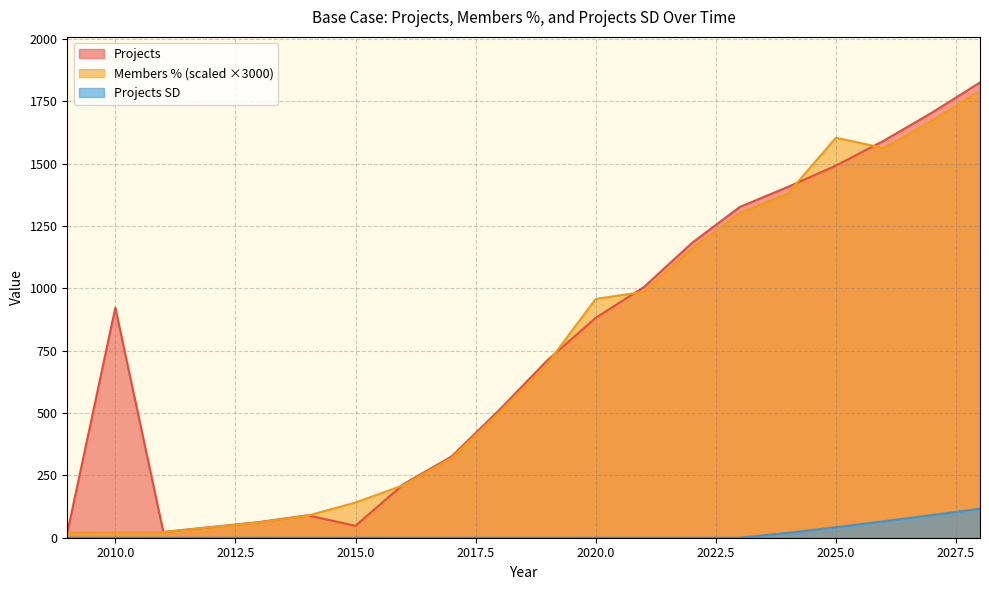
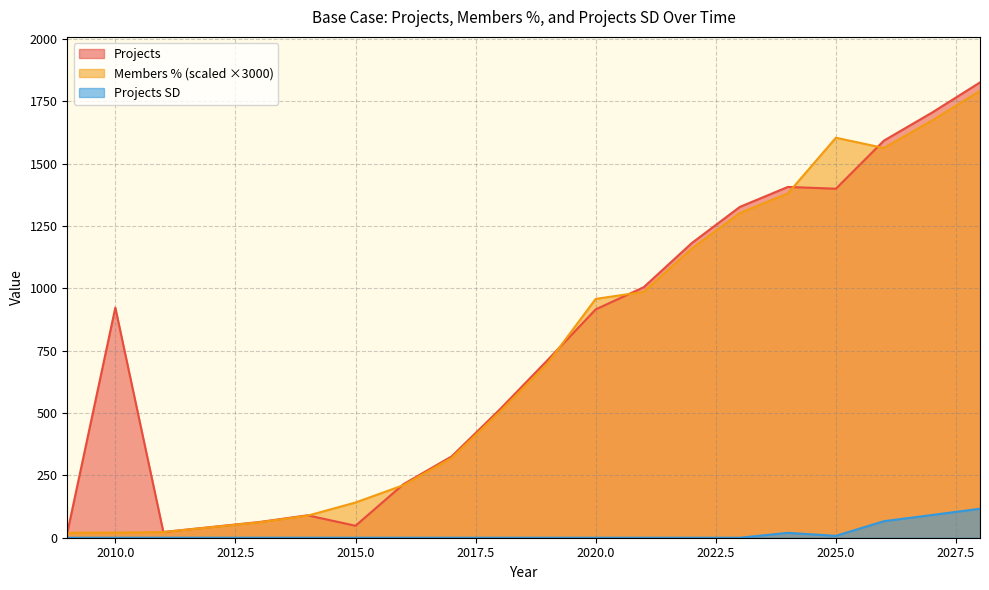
  {
    "Projects": {
      "2010.0": 920,
      "2015.0": 50,
-     "2020.0": 880,
-     "2025.0": 1490
+     "2020.0": 920,
+     "2025.0": 1400
    },
    "Members % (scaled ×3000)": {
      "2010.0": 20,
      "2015.0": 140,
      "2020.0": 960,
      "2025.0": 1600
    },
    "Projects SD": {
      "2010.0": 0,
      "2015.0": 0,
      "2020.0": 0,
-     "2025.0": 40
+     "2025.0": 10
    }
  }
